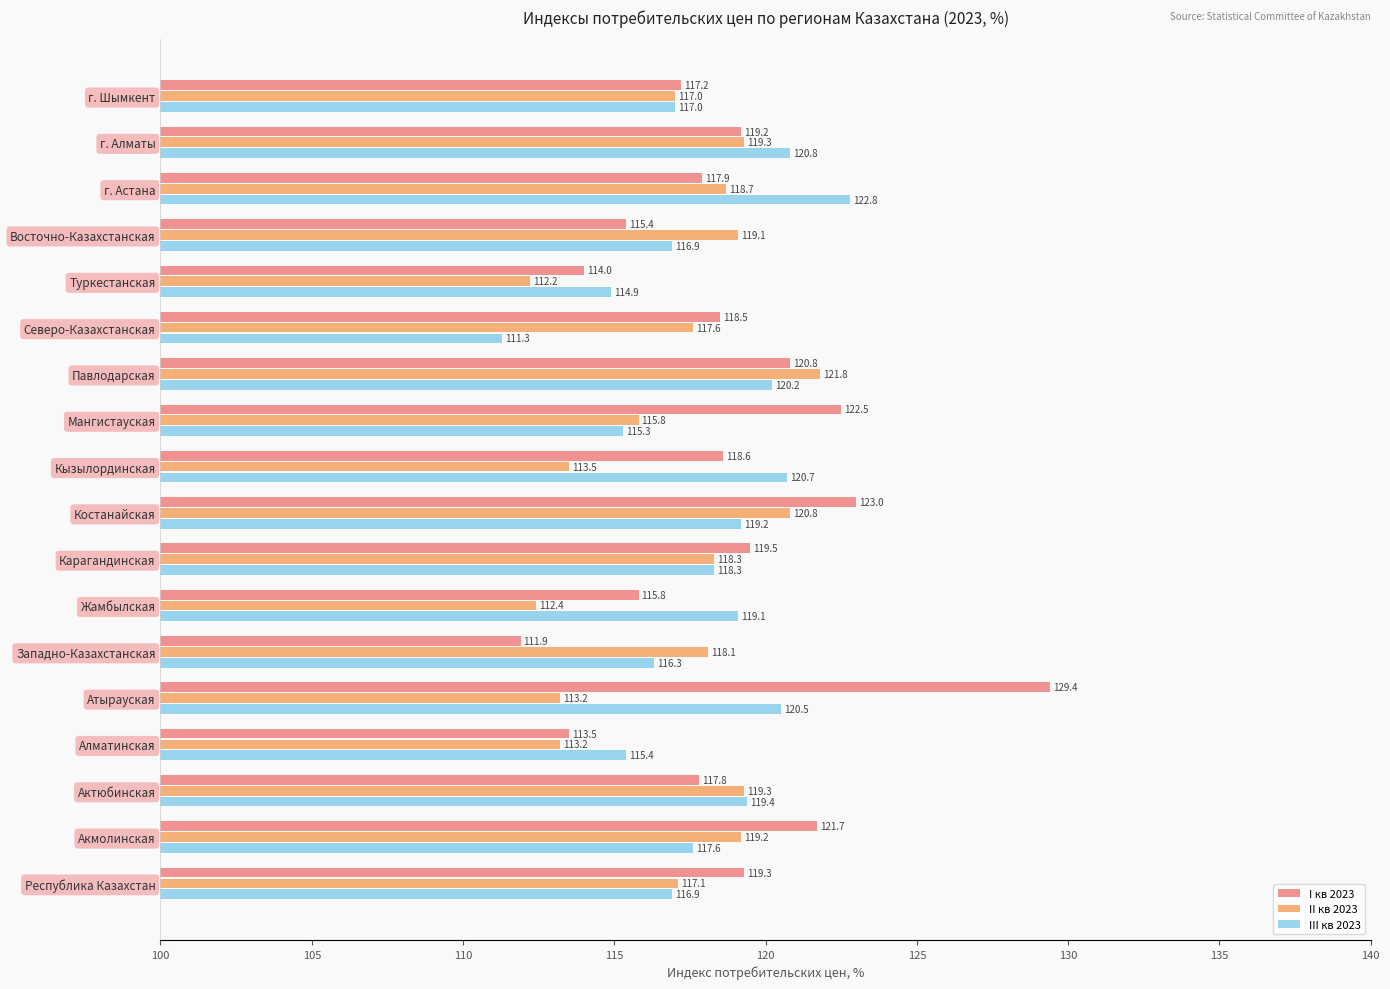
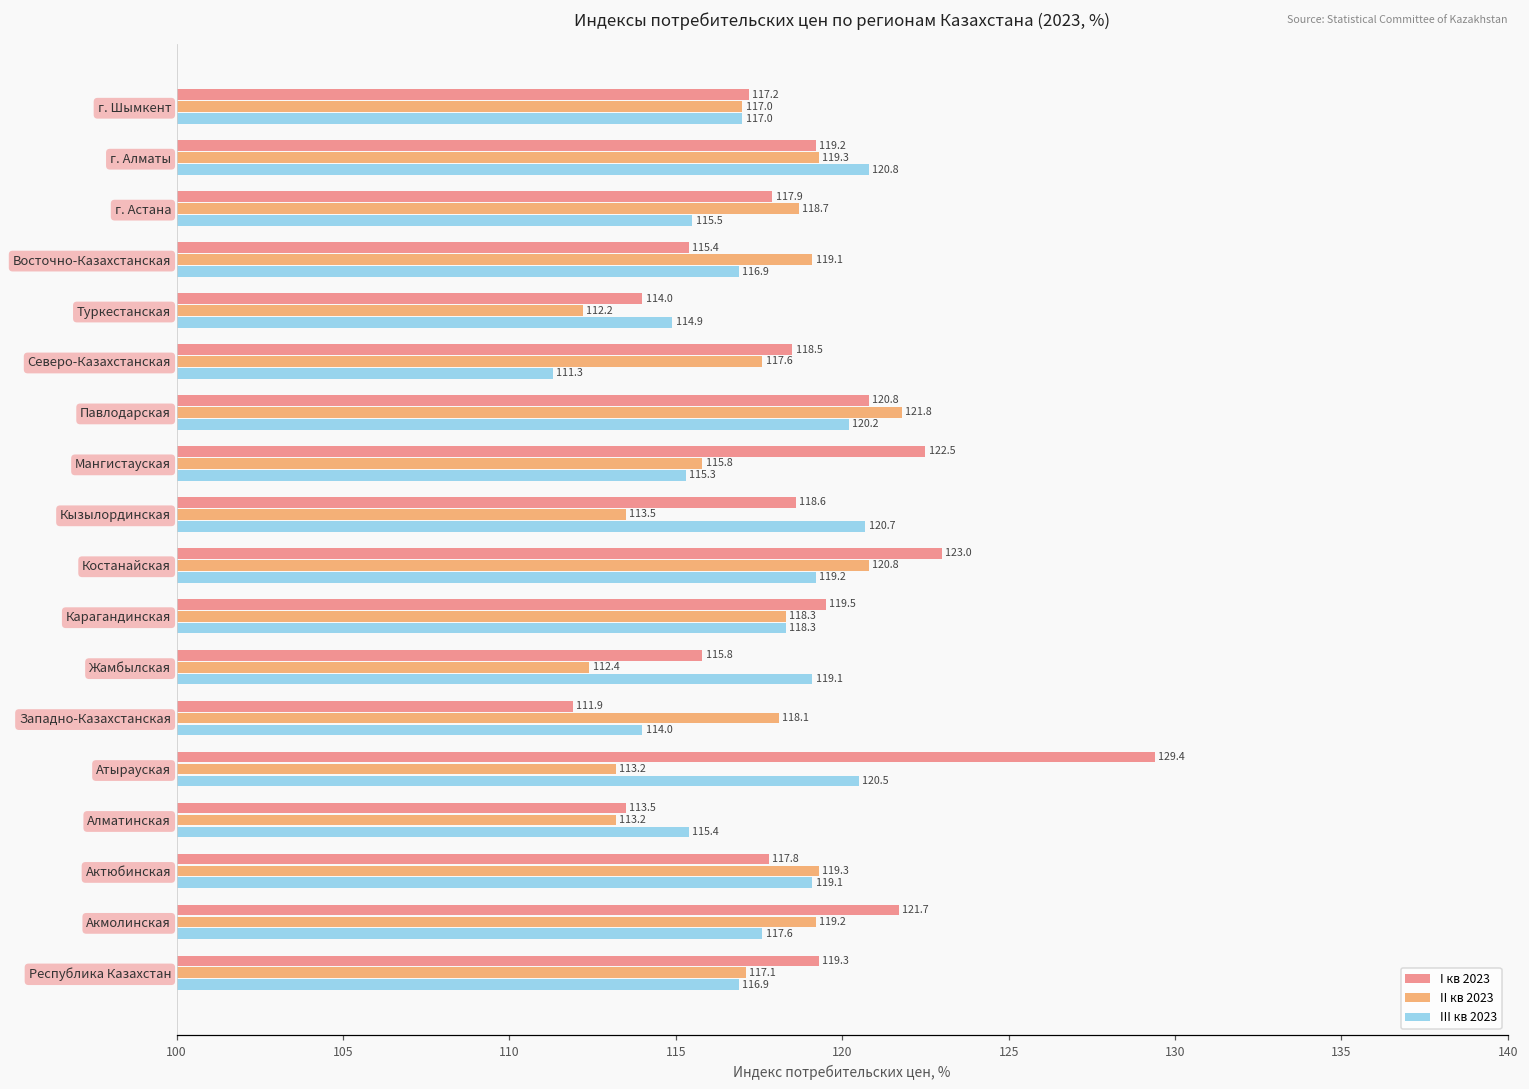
  {
    "III кв 2023": {
      "г. Шымкент": 117.0,
      "г. Алматы": 120.8,
-     "г. Астана": 122.8,
+     "г. Астана": 115.5,
      "Восточно-Казахстанская": 116.9,
      "Туркестанская": 114.9,
      "Северо-Казахстанская": 111.3,
      "Павлодарская": 120.2,
      "Мангистауская": 115.3,
      "Кызылординская": 120.7,
      "Костанайская": 119.2,
      "Карагандинская": 118.3,
      "Жамбылская": 119.1,
-     "Западно-Казахстанская": 116.3,
+     "Западно-Казахстанская": 114.0,
      "Атырауская": 120.5,
      "Алматинская": 115.4,
-     "Актюбинская": 119.4,
+     "Актюбинская": 119.1,
      "Акмолинская": 117.6,
      "Республика Казахстан": 116.9
    }
  }
